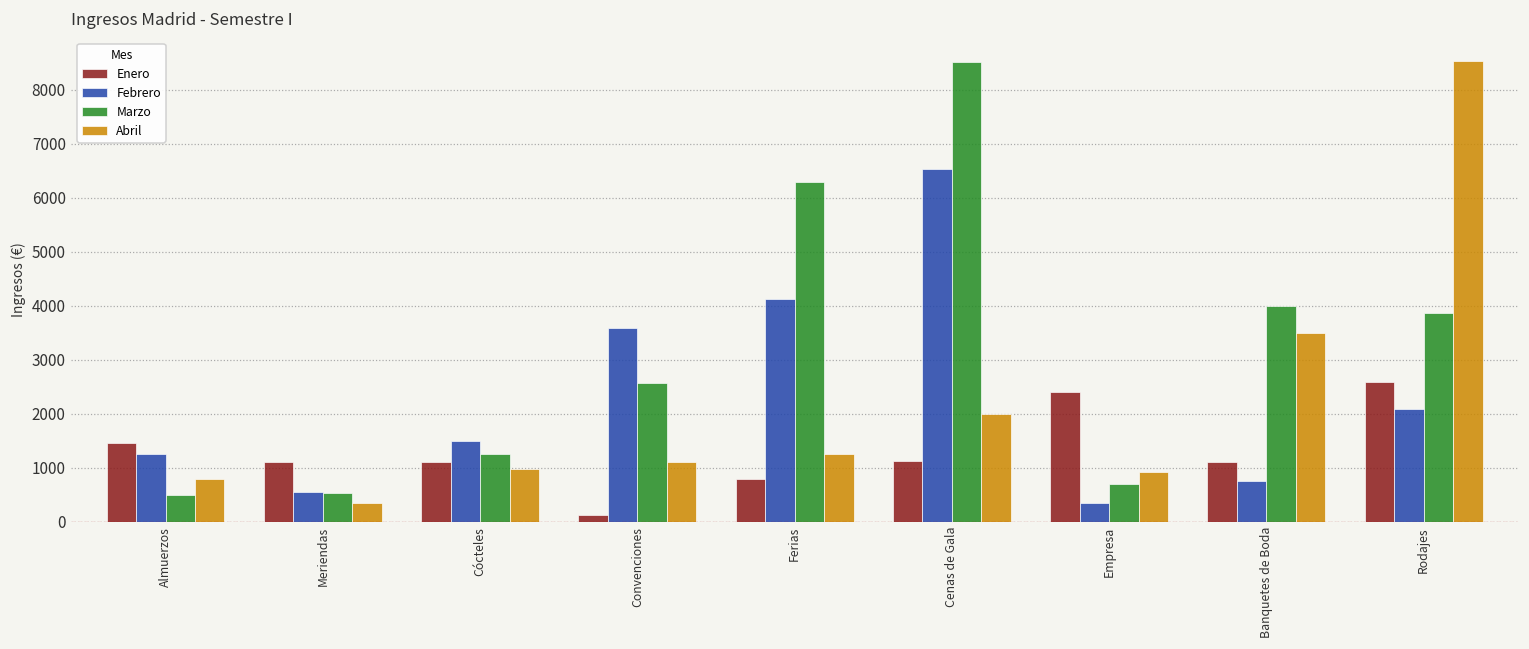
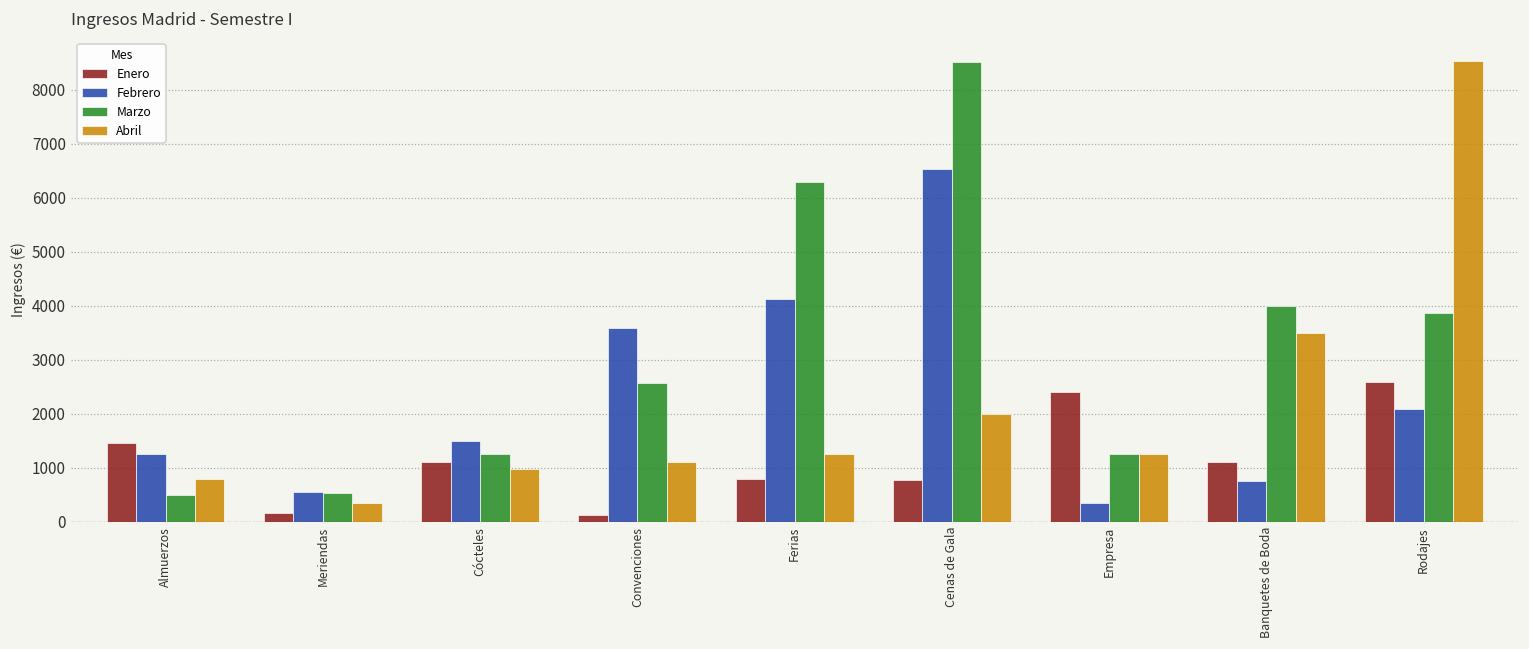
  {
    "Enero": {
      "Almuerzos": 1500,
-     "Meriendas": 1100,
+     "Meriendas": 200,
      "Cócteles": 1100,
      "Convenciones": 100,
      "Ferias": 800,
-     "Cenas de Gala": 1100,
+     "Cenas de Gala": 800,
      "Empresa": 2400,
      "Banquetes de Boda": 1100,
      "Rodajes": 2600
    },
    "Febrero": {
      "Almuerzos": 1300,
      "Meriendas": 600,
      "Cócteles": 1500,
      "Convenciones": 3600,
      "Ferias": 4100,
      "Cenas de Gala": 6500,
      "Empresa": 400,
      "Banquetes de Boda": 800,
      "Rodajes": 2100
    },
    "Marzo": {
      "Almuerzos": 500,
      "Meriendas": 500,
      "Cócteles": 1300,
      "Convenciones": 2600,
      "Ferias": 6300,
      "Cenas de Gala": 8500,
-     "Empresa": 700,
+     "Empresa": 1300,
      "Banquetes de Boda": 4000,
      "Rodajes": 3900
    },
    "Abril": {
      "Almuerzos": 800,
      "Meriendas": 400,
      "Cócteles": 1000,
      "Convenciones": 1100,
      "Ferias": 1300,
      "Cenas de Gala": 2000,
-     "Empresa": 900,
+     "Empresa": 1300,
      "Banquetes de Boda": 3500,
      "Rodajes": 8500
    }
  }
